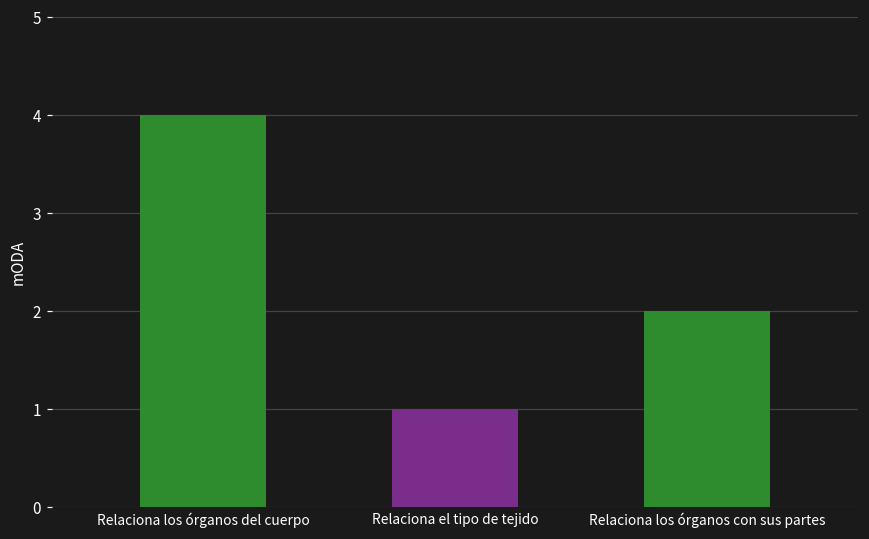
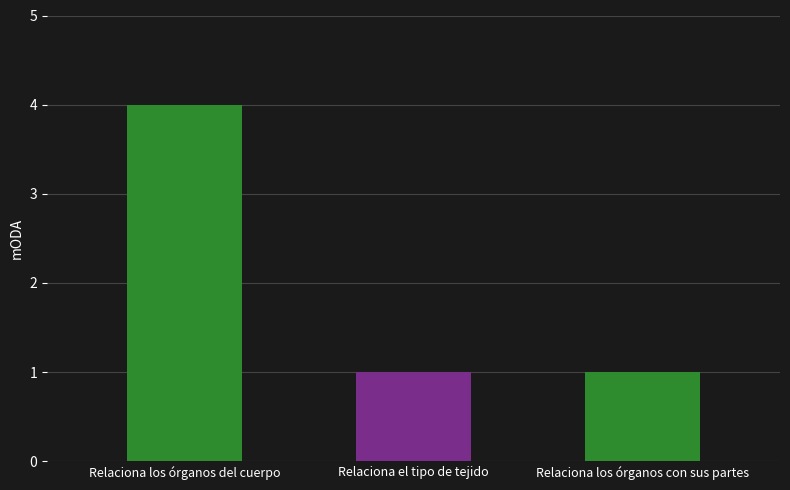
  {
    "Relaciona los órganos del cuerpo": 4,
    "Relaciona el tipo de tejido": 1,
-   "Relaciona los órganos con sus partes": 2
+   "Relaciona los órganos con sus partes": 1
  }
